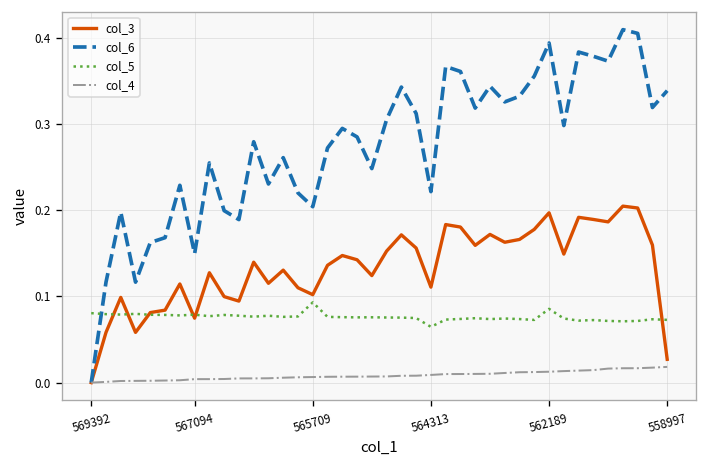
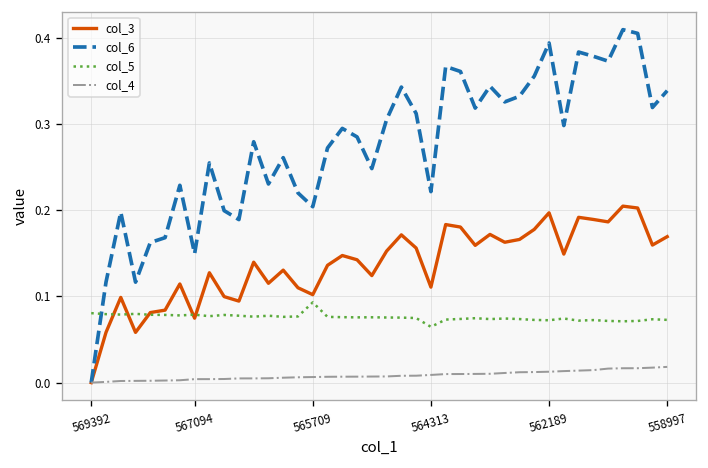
  {
    "col_3": {
      "567094": 0.07,
      "565709": 0.10,
      "564313": 0.11,
      "562189": 0.20,
-     "558997": 0.03
+     "558997": 0.17
    },
    "col_6": {
      "567094": 0.15,
      "565709": 0.20,
      "564313": 0.22,
      "562189": 0.39,
      "558997": 0.34
    },
    "col_5": {
      "569392": 0.08,
      "567094": 0.08,
      "565709": 0.09,
      "564313": 0.06,
-     "562189": 0.09,
+     "562189": 0.07,
      "558997": 0.07
    },
    "col_4": {
      "567094": 0.00,
      "565709": 0.01,
      "564313": 0.01,
      "562189": 0.01,
      "558997": 0.02
    }
  }
